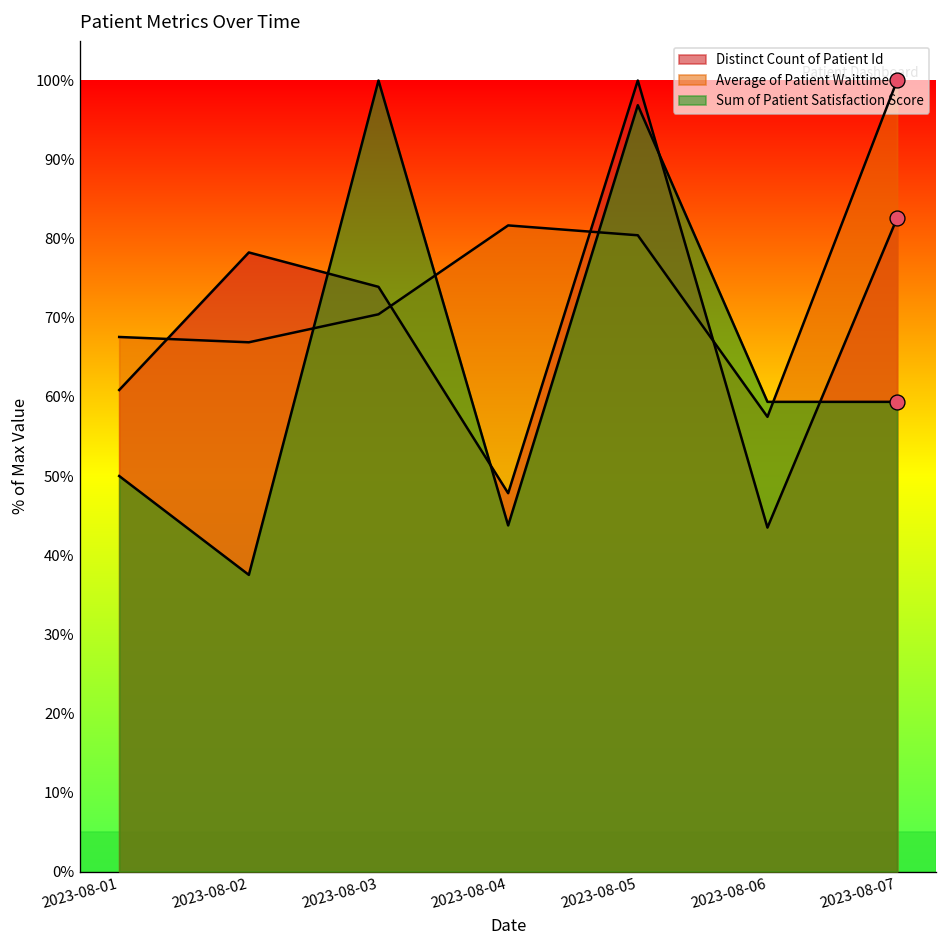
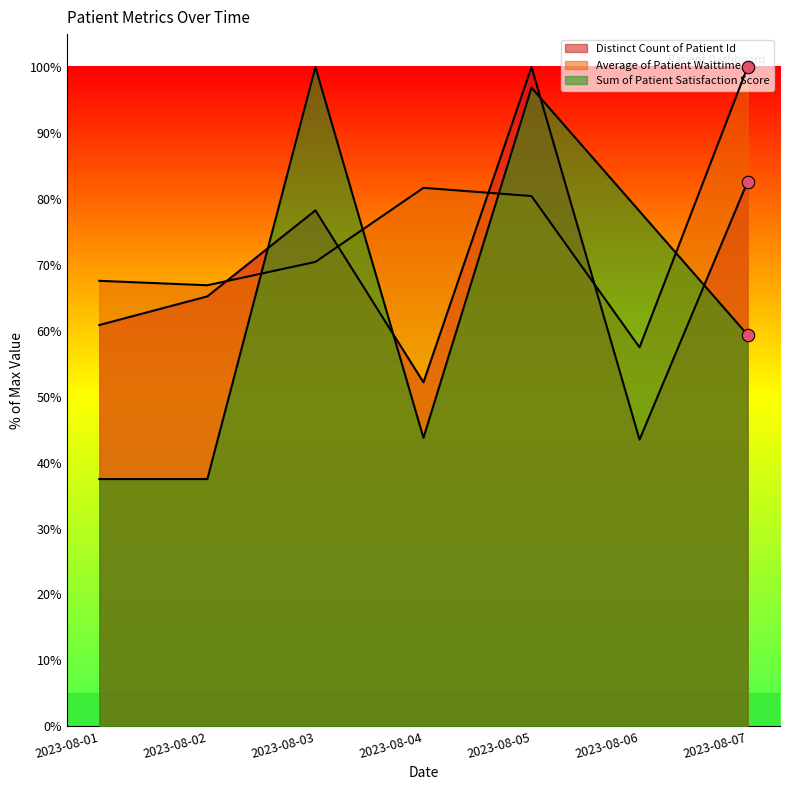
  {
    "Distinct Count of Patient Id": {
      "2023-08-01": "61%",
-     "2023-08-02": "78%",
-     "2023-08-03": "74%",
-     "2023-08-04": "48%",
+     "2023-08-02": "65%",
+     "2023-08-03": "78%",
+     "2023-08-04": "52%",
      "2023-08-05": "100%",
      "2023-08-06": "43%"
    },
    "Average of Patient Waittime": {
      "2023-08-01": "68%",
      "2023-08-02": "67%",
      "2023-08-03": "70%",
      "2023-08-04": "82%",
      "2023-08-05": "80%",
      "2023-08-06": "57%"
    },
    "Sum of Patient Satisfaction Score": {
-     "2023-08-01": "50%",
+     "2023-08-01": "38%",
      "2023-08-02": "38%",
      "2023-08-03": "100%",
      "2023-08-04": "44%",
      "2023-08-05": "97%",
-     "2023-08-06": "59%"
+     "2023-08-06": "78%"
    }
  }
